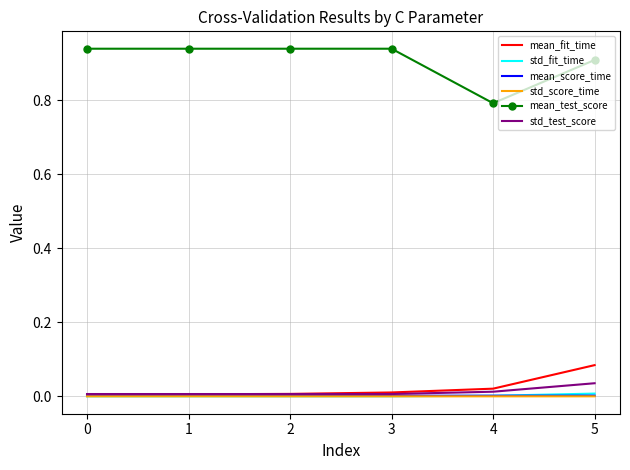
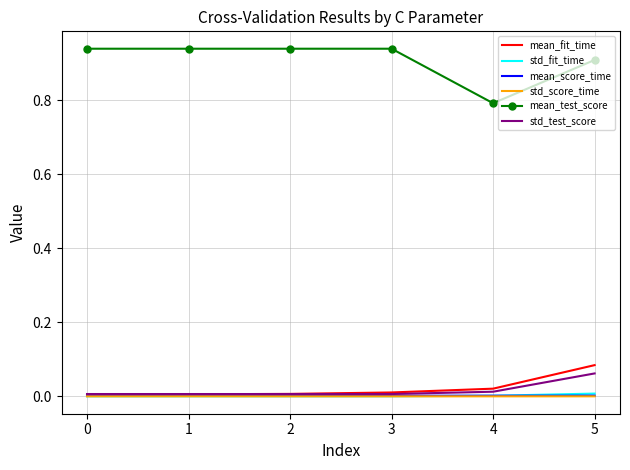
  {
    "mean_fit_time": {
      "4": 0.02,
      "5": 0.08
    },
    "std_score_time": {
      "5": 0.00
    },
    "mean_test_score": {
      "0": 0.94,
      "1": 0.94,
      "2": 0.94,
      "3": 0.94,
      "4": 0.79
    },
    "std_test_score": {
      "4": 0.01,
-     "5": 0.04
+     "5": 0.06
    }
  }
